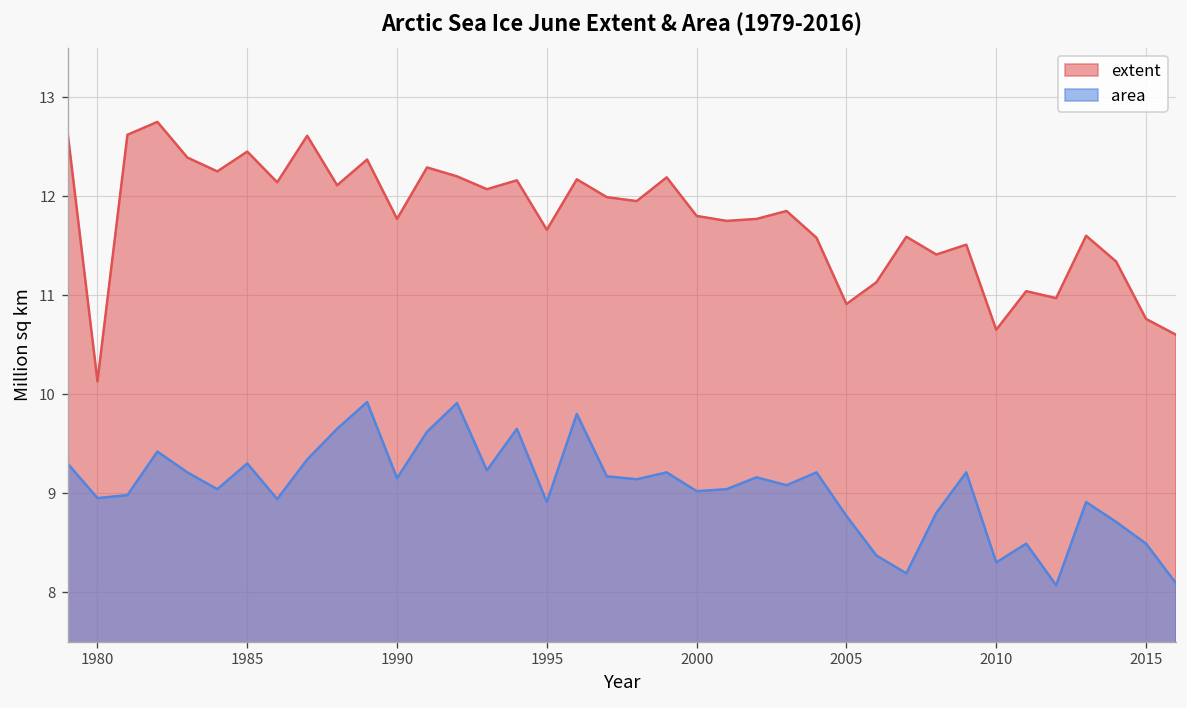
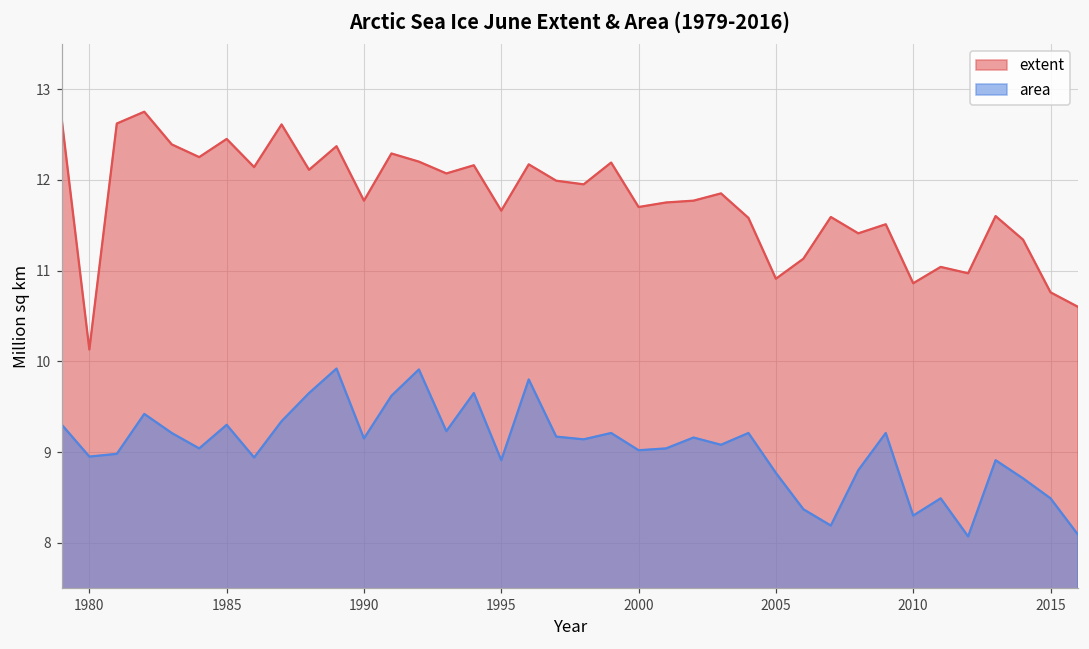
  {
    "extent": {
      "1980": 10.1,
      "1985": 12.5,
      "1990": 11.8,
      "1995": 11.7,
-     "2000": 11.8,
+     "2000": 11.7,
      "2005": 10.9,
-     "2010": 10.7,
+     "2010": 10.9,
      "2015": 10.8
    },
    "area": {
      "1980": 9.0,
      "1985": 9.3,
      "1990": 9.2,
      "1995": 8.9,
      "2000": 9.0,
      "2005": 8.8,
      "2010": 8.3,
      "2015": 8.5
    }
  }
